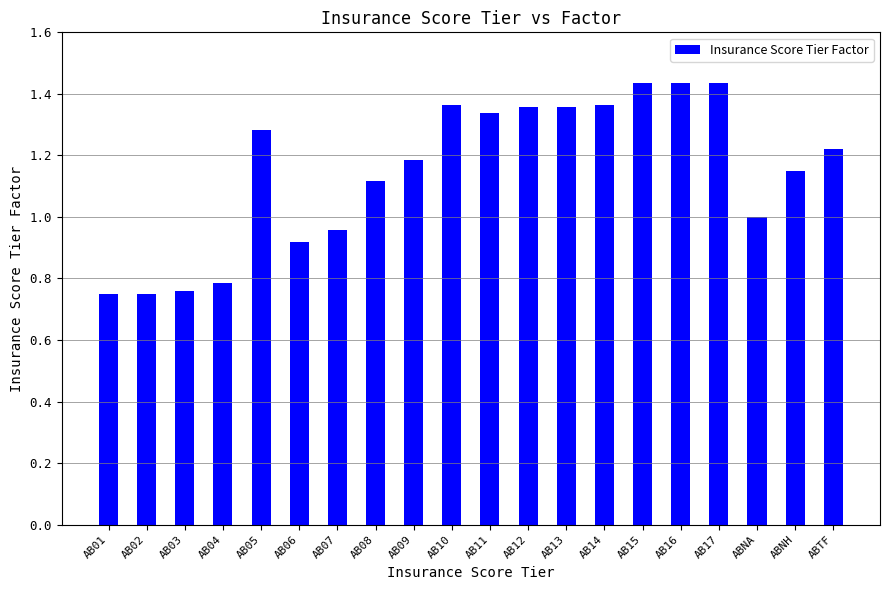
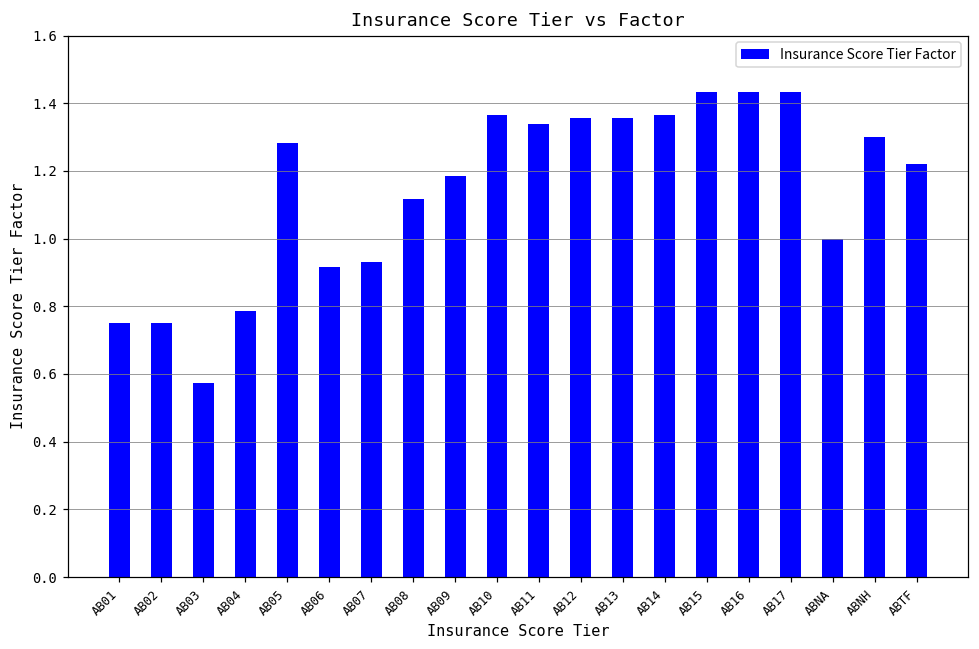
  {
    "AB01": 0.75,
    "AB02": 0.75,
-   "AB03": 0.76,
+   "AB03": 0.57,
    "AB04": 0.79,
    "AB05": 1.28,
    "AB06": 0.92,
-   "AB07": 0.96,
+   "AB07": 0.93,
    "AB08": 1.12,
    "AB09": 1.19,
    "AB10": 1.37,
    "AB11": 1.34,
    "AB12": 1.36,
    "AB13": 1.36,
    "AB14": 1.36,
    "AB15": 1.43,
    "AB16": 1.43,
    "AB17": 1.43,
    "ABNA": 1.00,
-   "ABNH": 1.15,
+   "ABNH": 1.30,
    "ABTF": 1.22
  }
